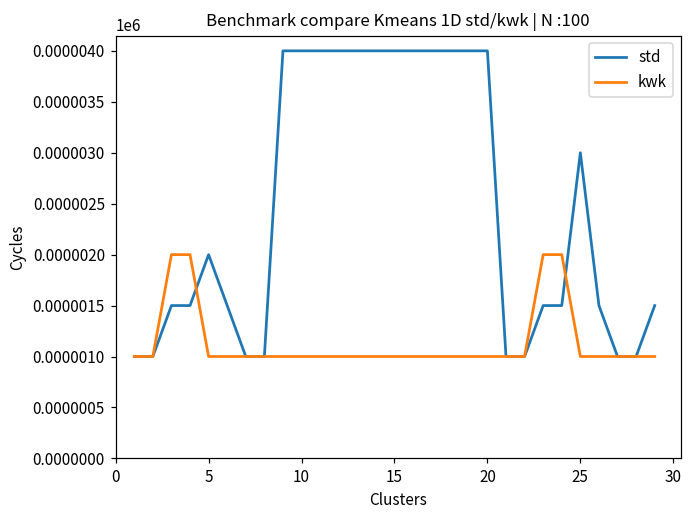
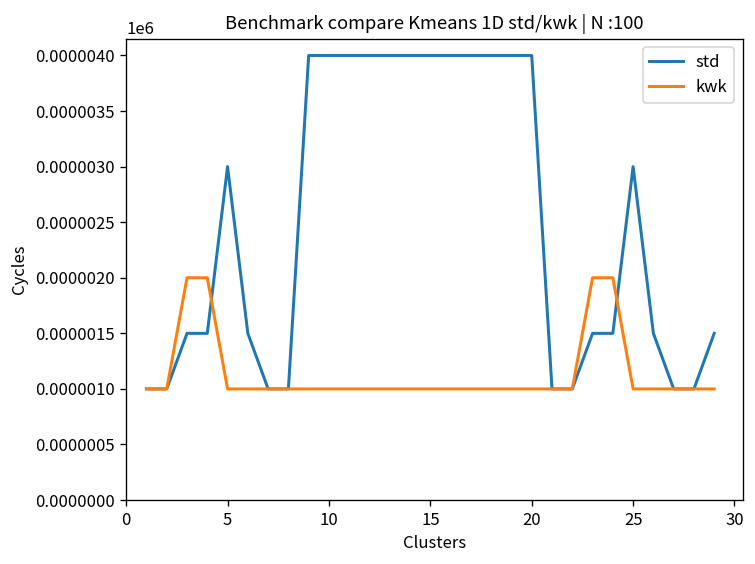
  {
    "std": {
-     "5": 2,
+     "5": 3,
      "10": 4,
      "15": 4,
      "20": 4,
      "25": 3
    },
    "kwk": {
      "5": 1,
      "10": 1,
      "15": 1,
      "20": 1,
      "25": 1
    }
  }
